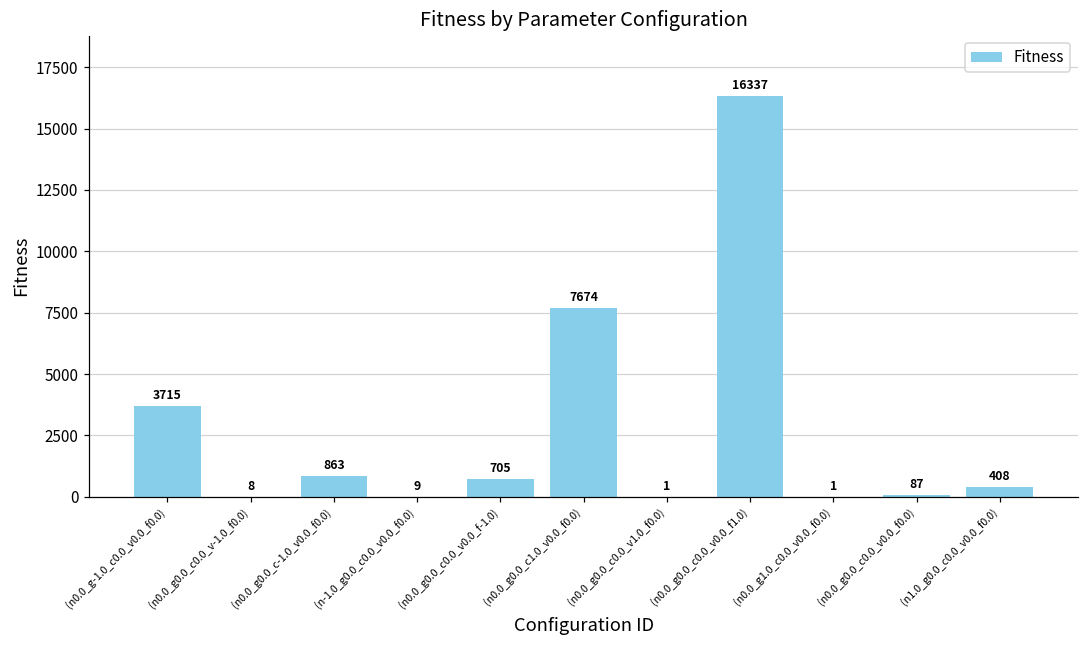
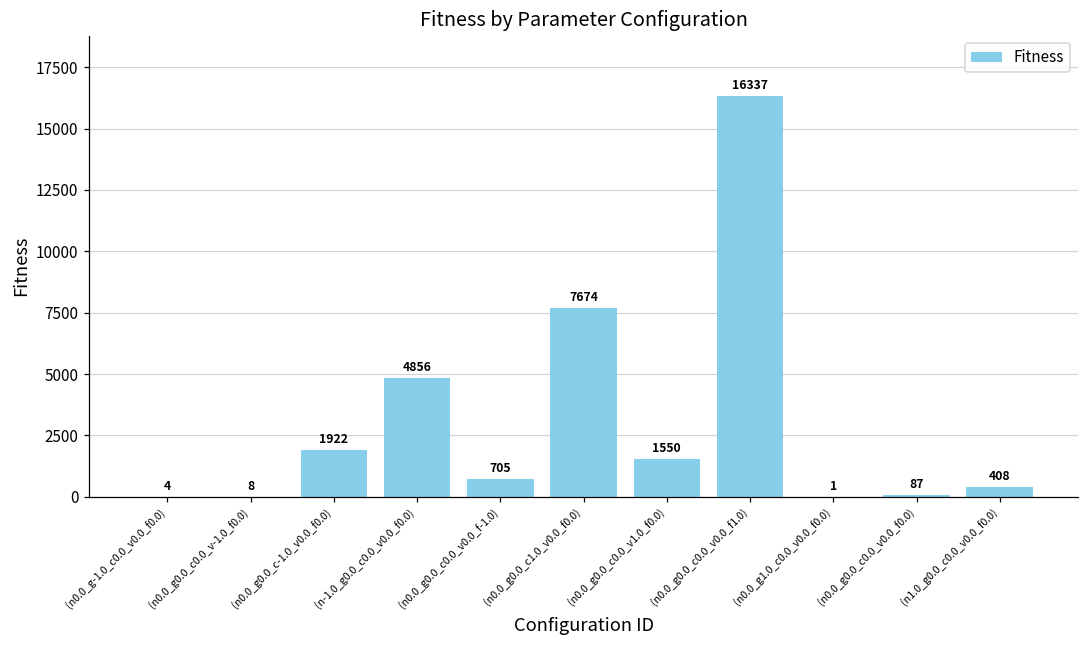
  {
-   "(n0.0_g-1.0_c0.0_v0.0_f0.0)": 3715,
+   "(n0.0_g-1.0_c0.0_v0.0_f0.0)": 4,
    "(n0.0_g0.0_c0.0_v-1.0_f0.0)": 8,
-   "(n0.0_g0.0_c-1.0_v0.0_f0.0)": 863,
-   "(n-1.0_g0.0_c0.0_v0.0_f0.0)": 9,
+   "(n0.0_g0.0_c-1.0_v0.0_f0.0)": 1922,
+   "(n-1.0_g0.0_c0.0_v0.0_f0.0)": 4856,
    "(n0.0_g0.0_c0.0_v0.0_f-1.0)": 705,
    "(n0.0_g0.0_c1.0_v0.0_f0.0)": 7674,
-   "(n0.0_g0.0_c0.0_v1.0_f0.0)": 1,
+   "(n0.0_g0.0_c0.0_v1.0_f0.0)": 1550,
    "(n0.0_g0.0_c0.0_v0.0_f1.0)": 16337,
    "(n0.0_g1.0_c0.0_v0.0_f0.0)": 1,
    "(n0.0_g0.0_c0.0_v0.0_f0.0)": 87,
    "(n1.0_g0.0_c0.0_v0.0_f0.0)": 408
  }
